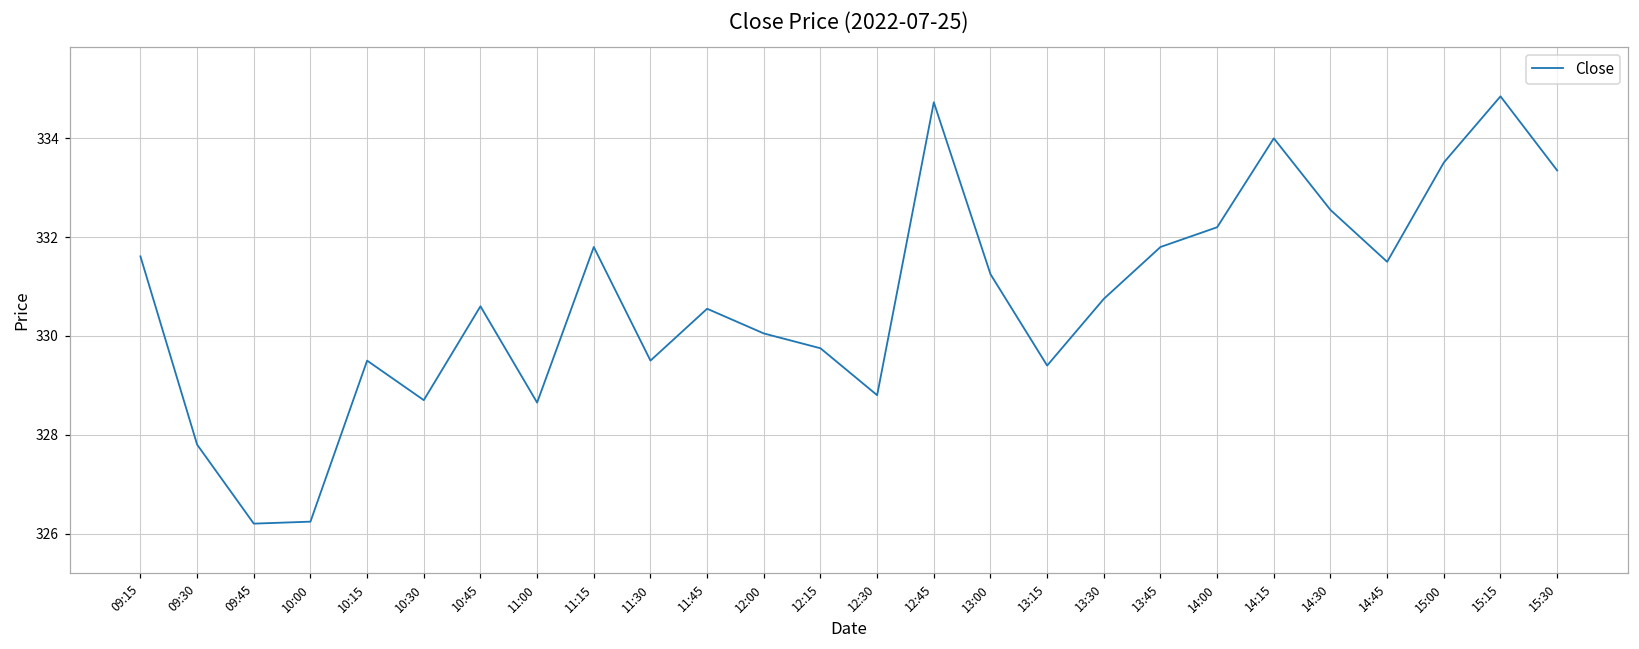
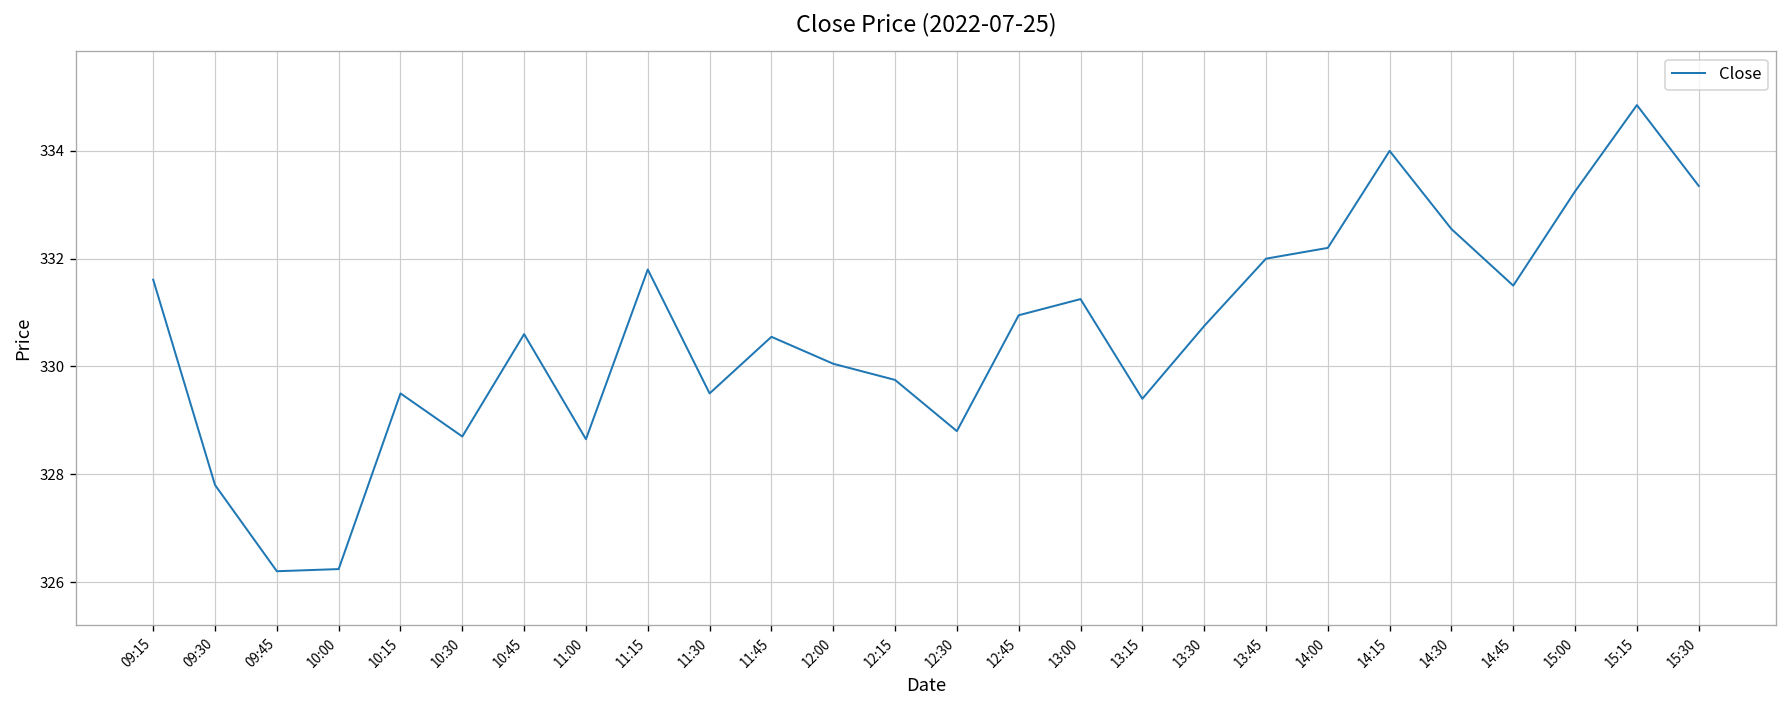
  {
    "09:15": 331.6,
    "09:30": 327.8,
    "09:45": 326.2,
    "10:00": 326.2,
    "10:15": 329.5,
    "10:30": 328.7,
    "10:45": 330.6,
    "11:00": 328.7,
    "11:15": 331.8,
    "11:30": 329.5,
    "11:45": 330.6,
    "12:00": 330.1,
    "12:15": 329.8,
    "12:30": 328.8,
-   "12:45": 334.7,
+   "12:45": 331.0,
    "13:00": 331.3,
    "13:15": 329.4,
    "13:30": 330.8,
-   "13:45": 331.8,
+   "13:45": 332.0,
    "14:00": 332.2,
    "14:15": 334.0,
    "14:30": 332.6,
    "14:45": 331.5,
-   "15:00": 333.5,
+   "15:00": 333.3,
    "15:15": 334.9,
    "15:30": 333.4
  }
